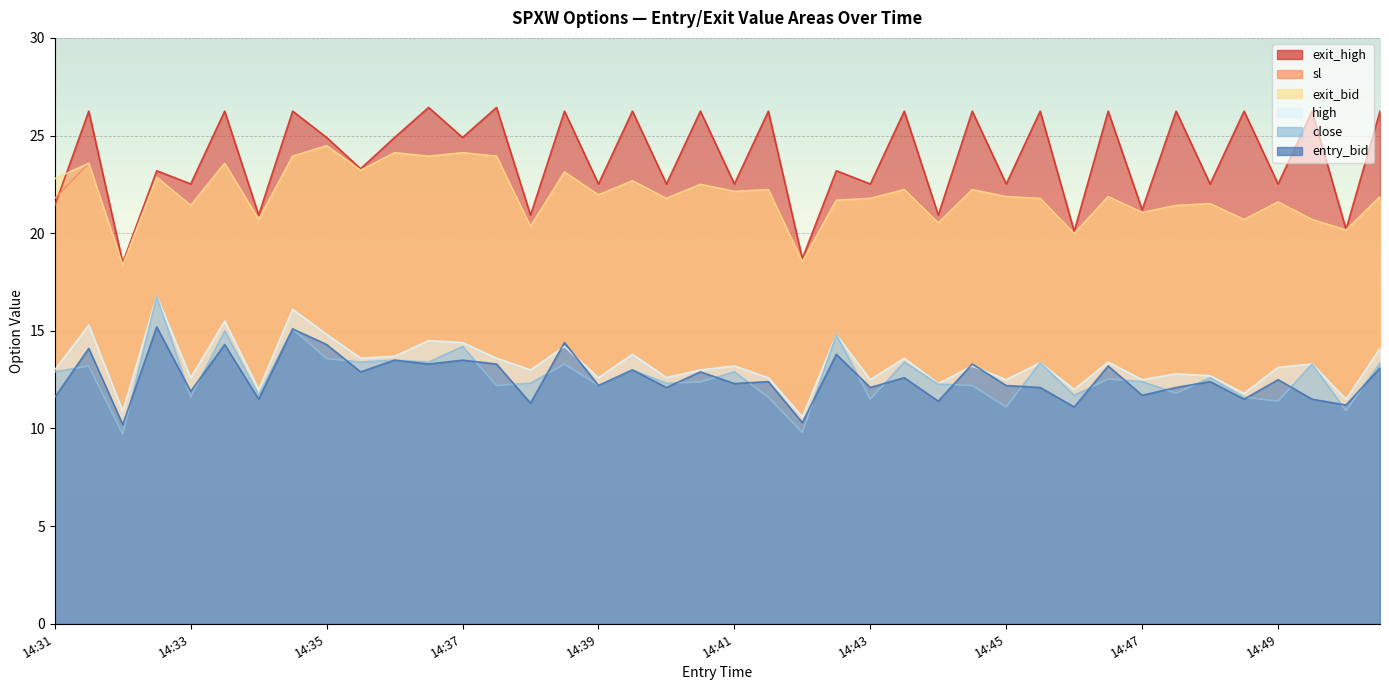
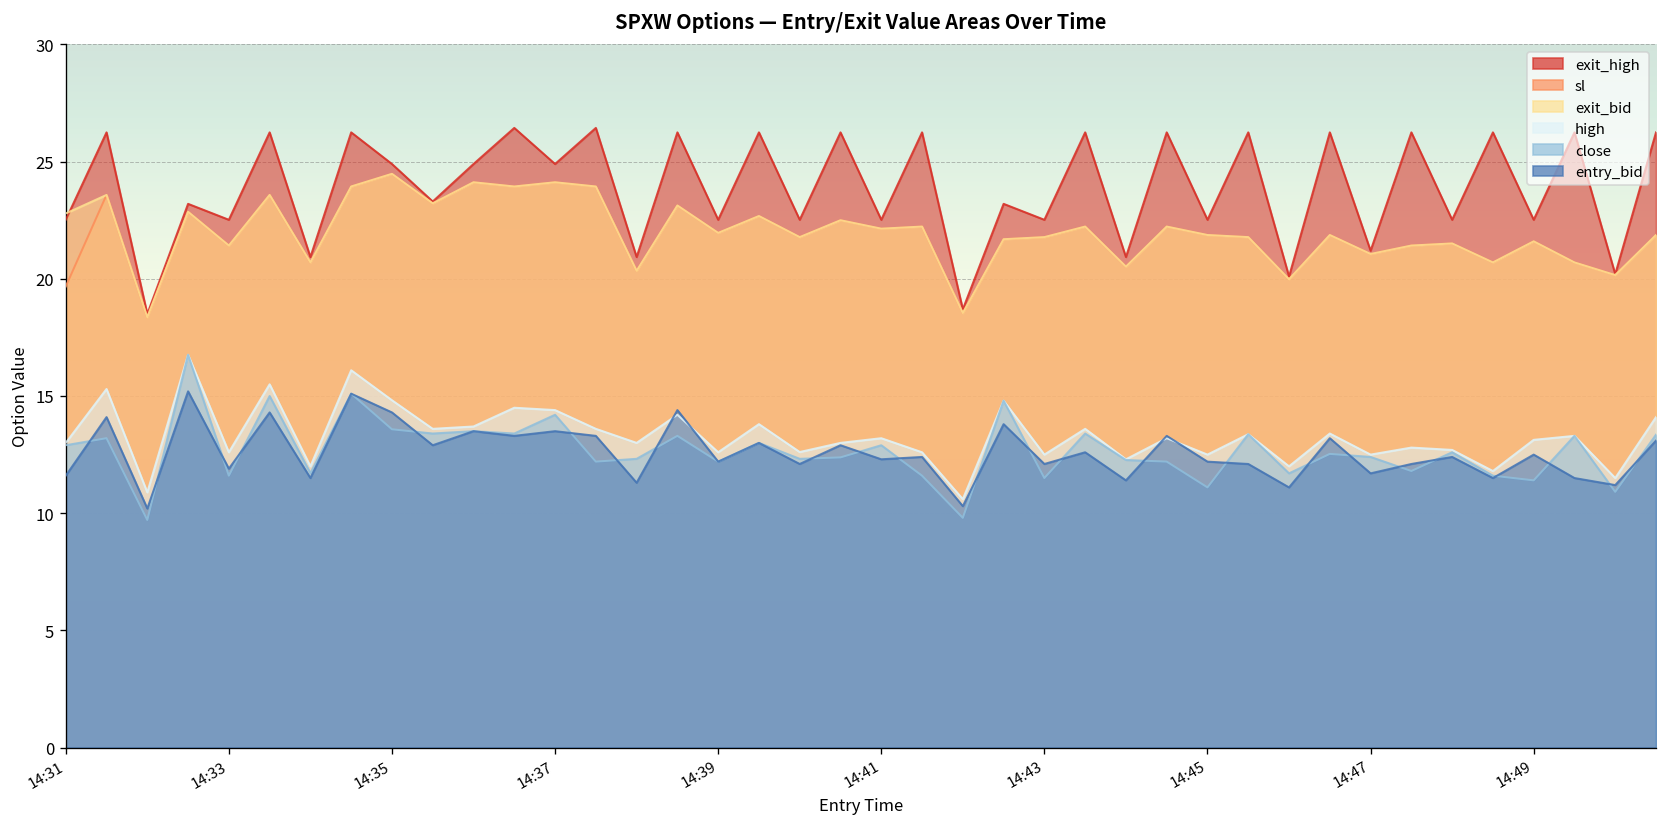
  {
    "exit_high": {
-     "14:31": 21.4
+     "14:31": 22.5
    },
    "sl": {
-     "14:31": 21.8
+     "14:31": 19.7
    },
    "exit_bid": {
      "14:31": 22.8
    },
    "entry_bid": {
      "14:31": 11.6
    }
  }
